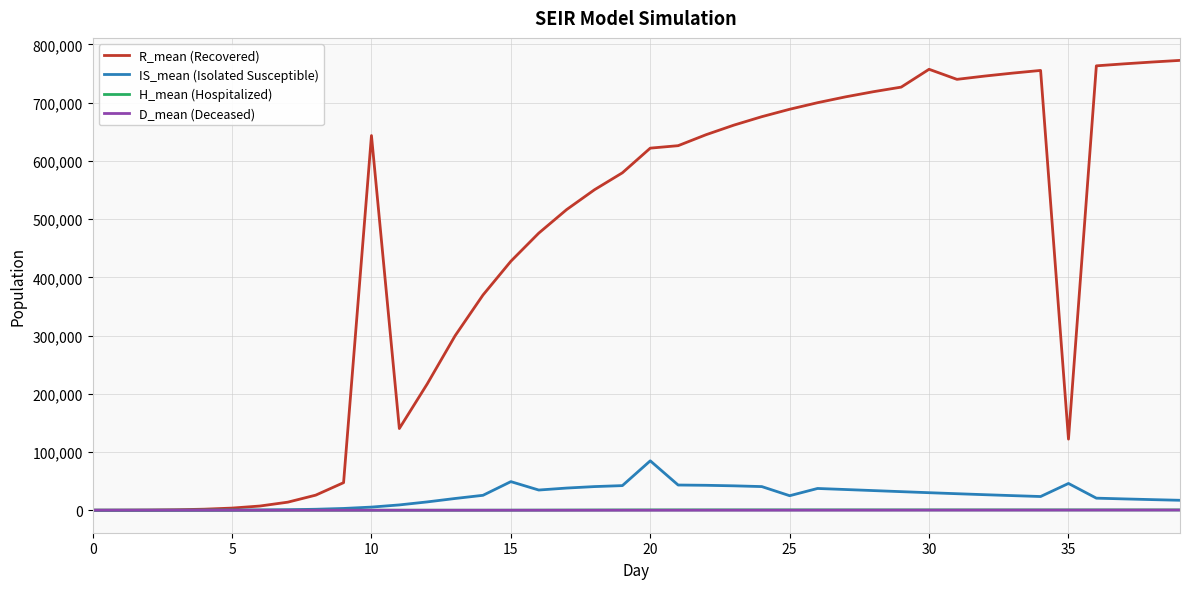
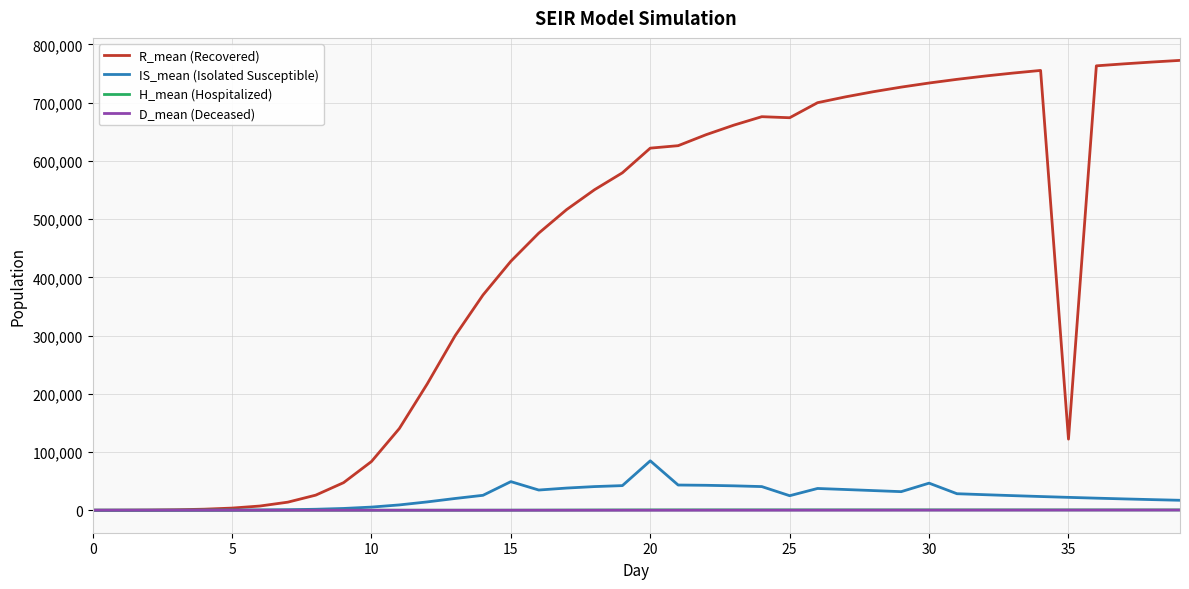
  {
    "R_mean (Recovered)": {
-     "10": "640,000",
+     "10": "80,000",
      "15": "430,000",
      "20": "620,000",
-     "25": "690,000",
-     "30": "760,000",
+     "25": "670,000",
+     "30": "730,000",
      "35": "120,000"
    },
    "IS_mean (Isolated Susceptible)": {
      "10": "10,000",
      "15": "50,000",
      "20": "80,000",
      "25": "20,000",
-     "30": "30,000",
-     "35": "50,000"
+     "30": "50,000",
+     "35": "20,000"
    },
    "D_mean (Deceased)": {
      "10": "0",
      "15": "0",
      "20": "0",
      "25": "0",
      "30": "0",
      "35": "0"
    }
  }
